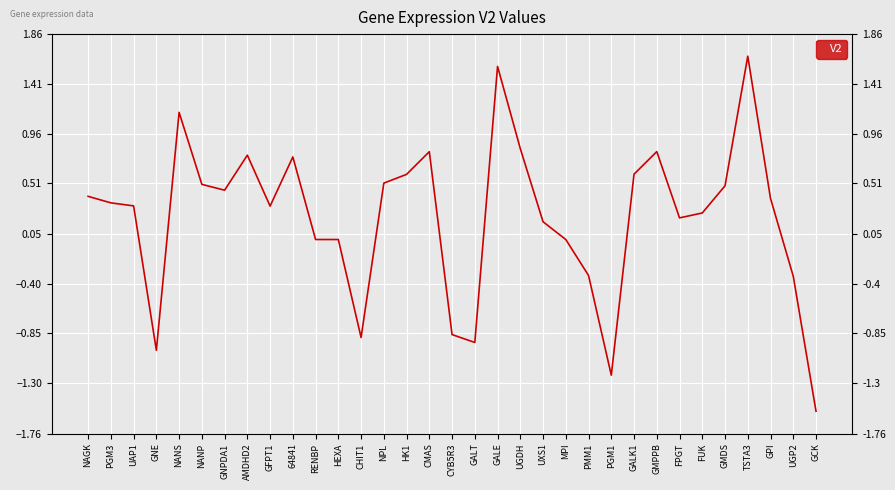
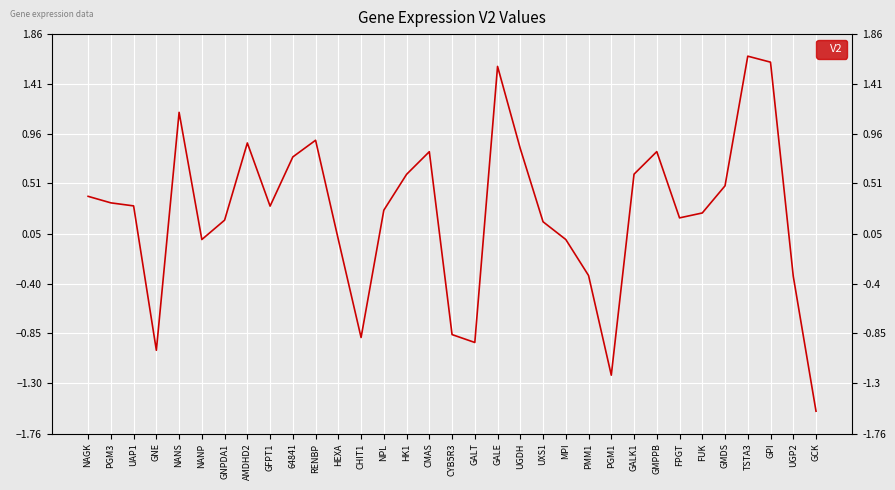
  {
    "NAGK": 0.39,
    "PGM3": 0.33,
    "UAP1": 0.30,
    "GNE": -1.00,
    "NANS": 1.15,
-   "NANP": 0.5,
-   "GNPDA1": 0.45,
-   "AMDHD2": 0.76,
+   "NANP": 0.0,
+   "GNPDA1": 0.18,
+   "AMDHD2": 0.88,
    "GFPT1": 0.30,
    "64841": 0.75,
-   "RENBP": 0.0,
+   "RENBP": 0.9,
    "HEXA": 0.00,
    "CHIT1": -0.89,
-   "NPL": 0.51,
+   "NPL": 0.27,
    "HK1": 0.59,
    "CMAS": 0.80,
    "CYB5R3": -0.86,
    "GALT": -0.93,
    "GALE": 1.57,
    "UGDH": 0.82,
    "UXS1": 0.16,
    "MPI": 0.00,
    "PMM1": -0.33,
    "PGM1": -1.23,
    "GALK1": 0.59,
    "GMPPB": 0.80,
    "FPGT": 0.20,
    "FUK": 0.24,
    "GMDS": 0.49,
    "TSTA3": 1.66,
-   "GPI": 0.37,
+   "GPI": 1.61,
    "UGP2": -0.33,
    "GCK": -1.56
  }
